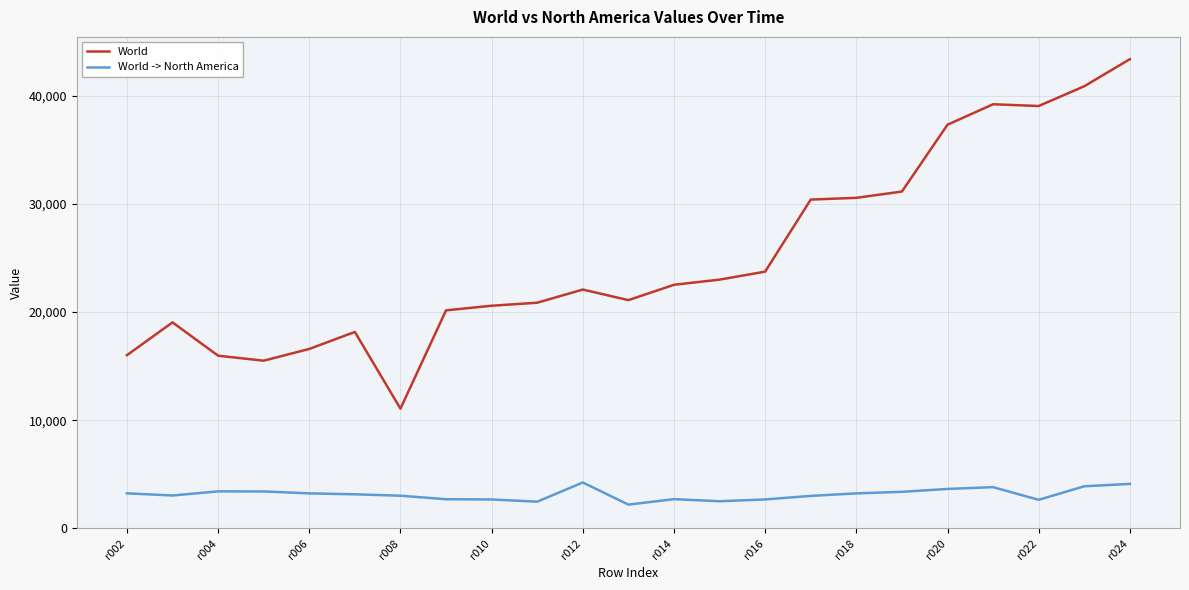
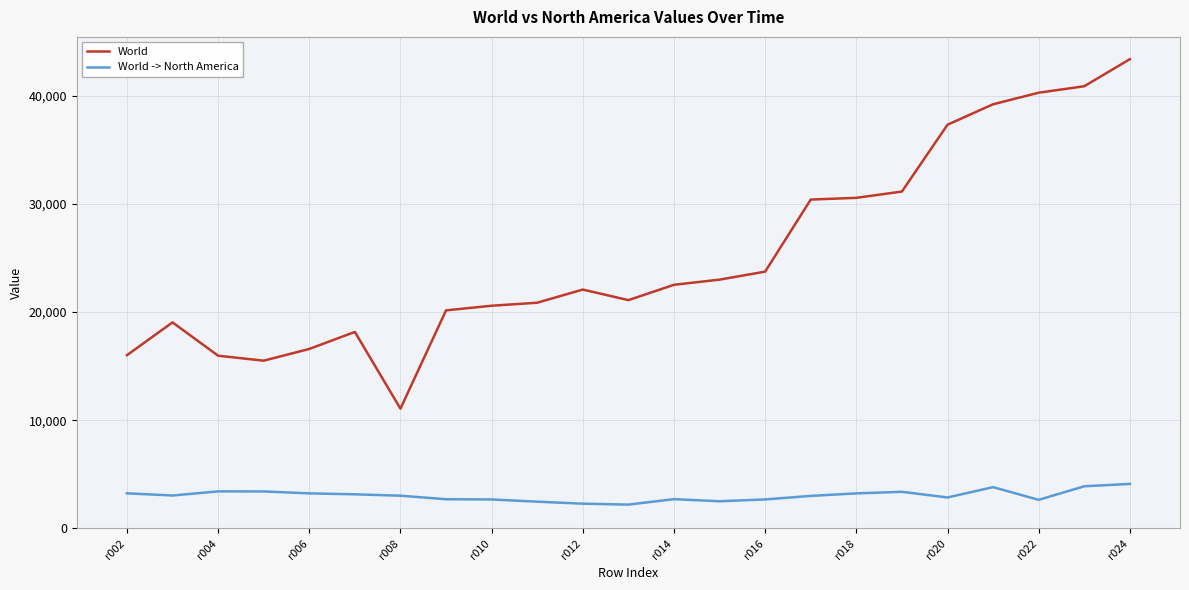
  {
    "World": {
      "r002": "16,000",
      "r004": "16,000",
      "r006": "16,600",
      "r008": "11,100",
      "r010": "20,600",
      "r012": "22,100",
      "r014": "22,500",
      "r016": "23,700",
      "r018": "30,600",
      "r020": "37,300",
-     "r022": "39,100",
+     "r022": "40,300",
      "r024": "43,400"
    },
    "World -> North America": {
      "r002": "3,300",
      "r004": "3,400",
      "r006": "3,200",
      "r008": "3,000",
      "r010": "2,700",
-     "r012": "4,300",
+     "r012": "2,300",
      "r014": "2,700",
      "r016": "2,700",
      "r018": "3,200",
-     "r020": "3,700",
+     "r020": "2,900",
      "r022": "2,600",
      "r024": "4,100"
    }
  }
